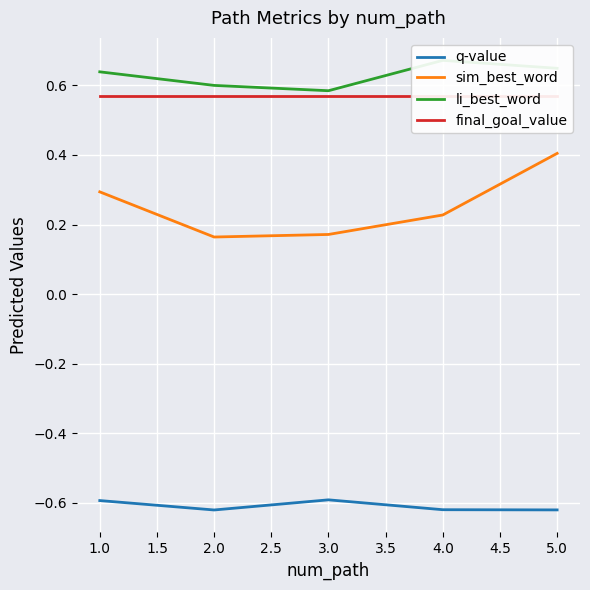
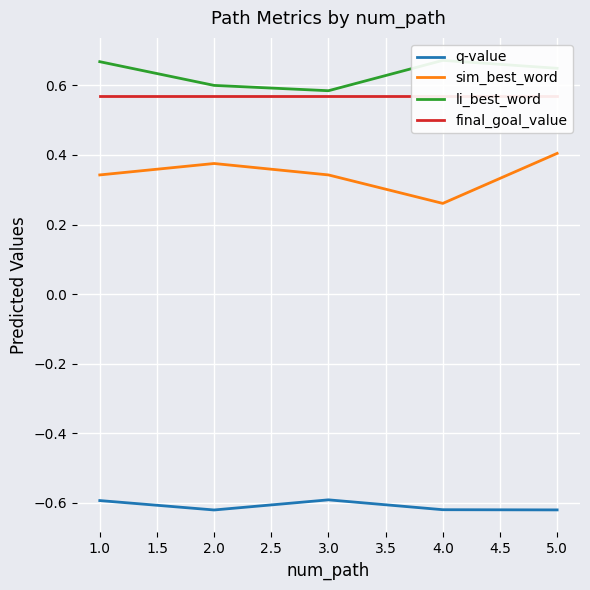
  {
    "q-value": {
      "1.0": -0.59,
      "2.0": -0.62,
      "3.0": -0.59,
      "4.0": -0.62,
      "5.0": -0.62
    },
    "sim_best_word": {
-     "1.0": 0.29,
-     "2.0": 0.16,
-     "3.0": 0.17,
-     "4.0": 0.23,
+     "1.0": 0.34,
+     "2.0": 0.38,
+     "3.0": 0.34,
+     "4.0": 0.26,
      "5.0": 0.40
    },
    "li_best_word": {
-     "1.0": 0.64,
+     "1.0": 0.67,
      "2.0": 0.60,
      "3.0": 0.58
    },
    "final_goal_value": {
      "1.0": 0.57,
      "2.0": 0.57,
      "3.0": 0.57
    }
  }
